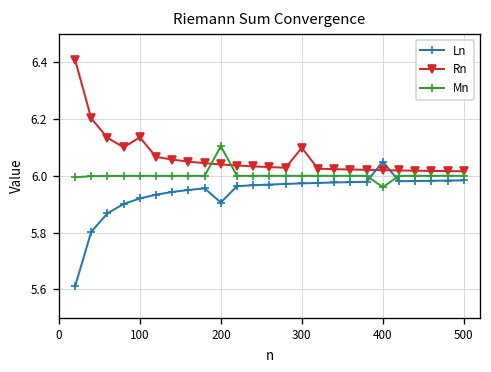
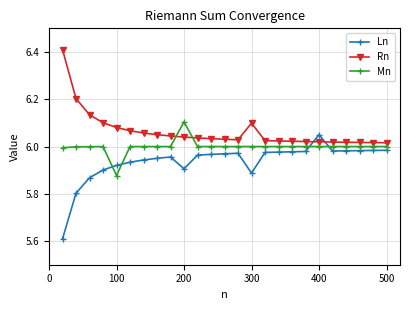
  {
    "Ln": {
      "100": 5.92,
      "200": 5.91,
-     "300": 5.97,
+     "300": 5.89,
      "400": 6.05,
      "500": 5.98
    },
    "Rn": {
-     "100": 6.14,
+     "100": 6.08,
      "200": 6.04,
      "300": 6.10,
      "400": 6.02,
      "500": 6.02
    },
    "Mn": {
-     "100": 6.00,
+     "100": 5.88,
      "200": 6.10,
      "300": 6.00,
-     "400": 5.96,
+     "400": 6.00,
      "500": 6.00
    }
  }
